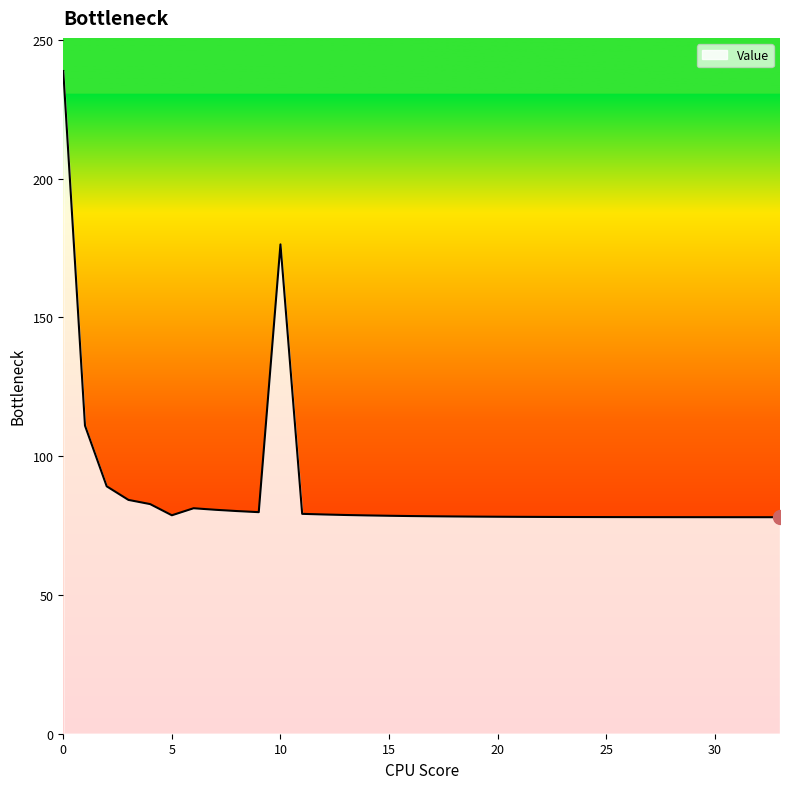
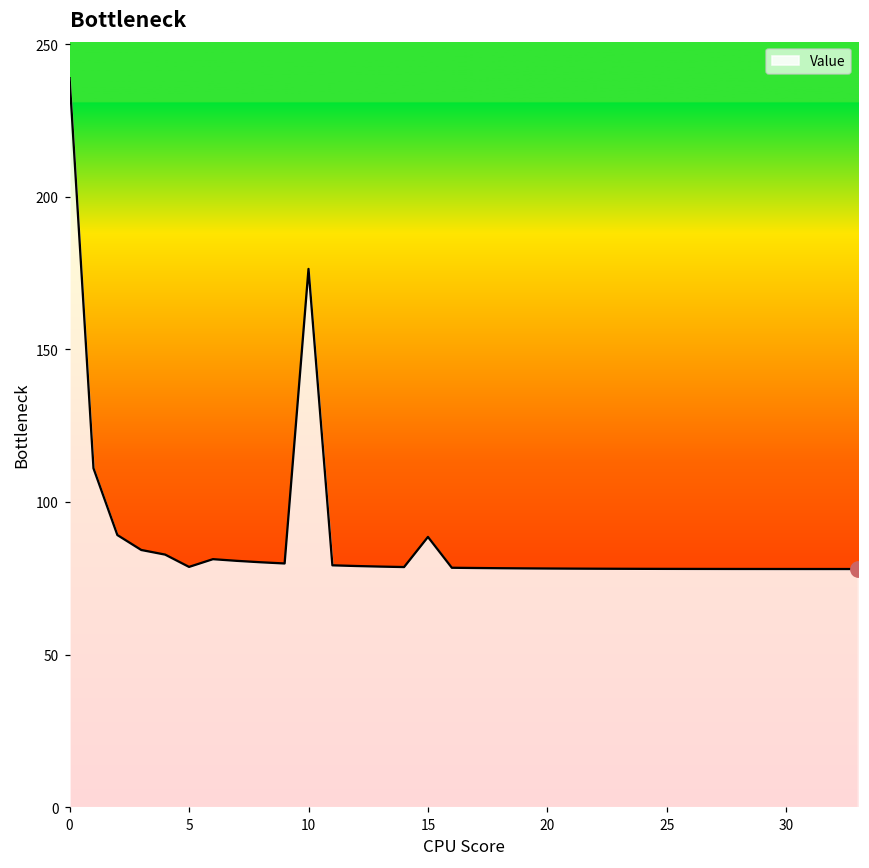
  {
    "Value": {
      "0": 239,
      "5": 79,
      "10": 176,
-     "15": 79,
+     "15": 89,
      "20": 78,
      "25": 78,
      "30": 78
    }
  }
